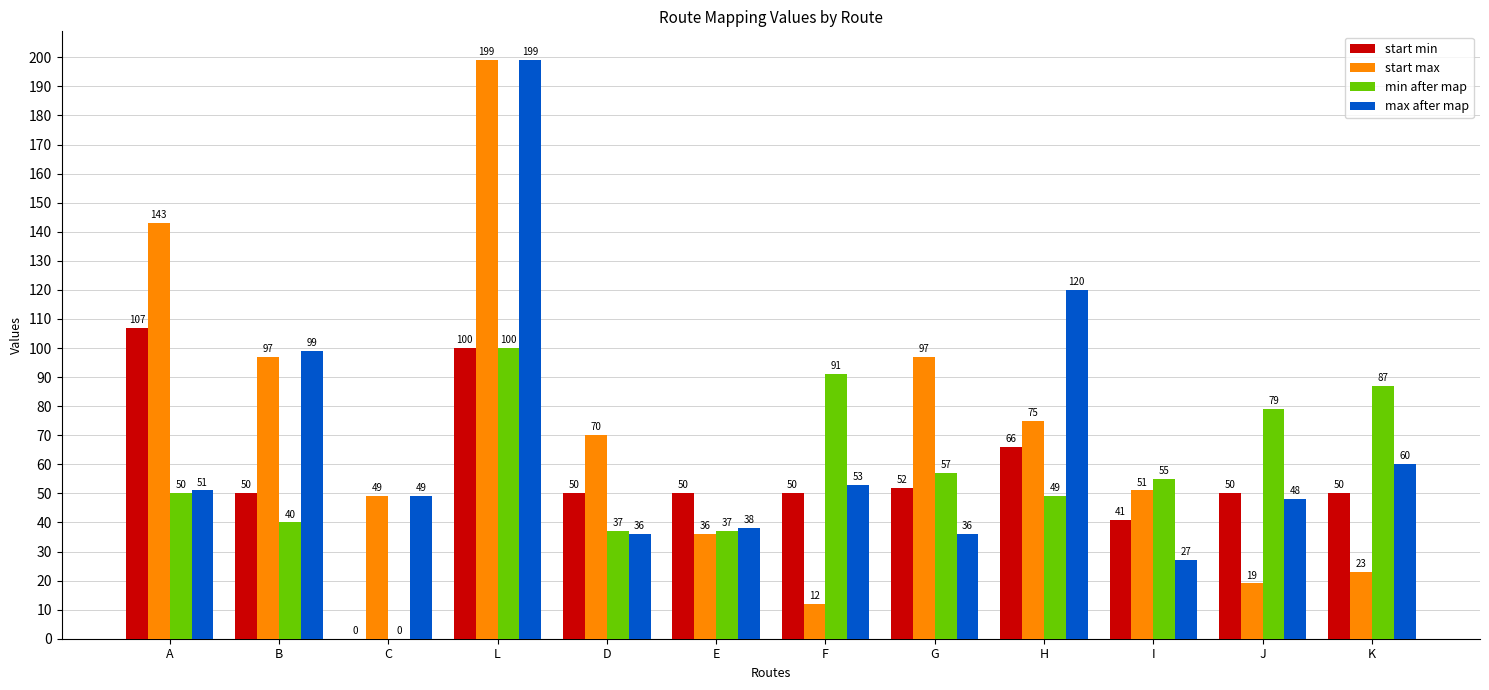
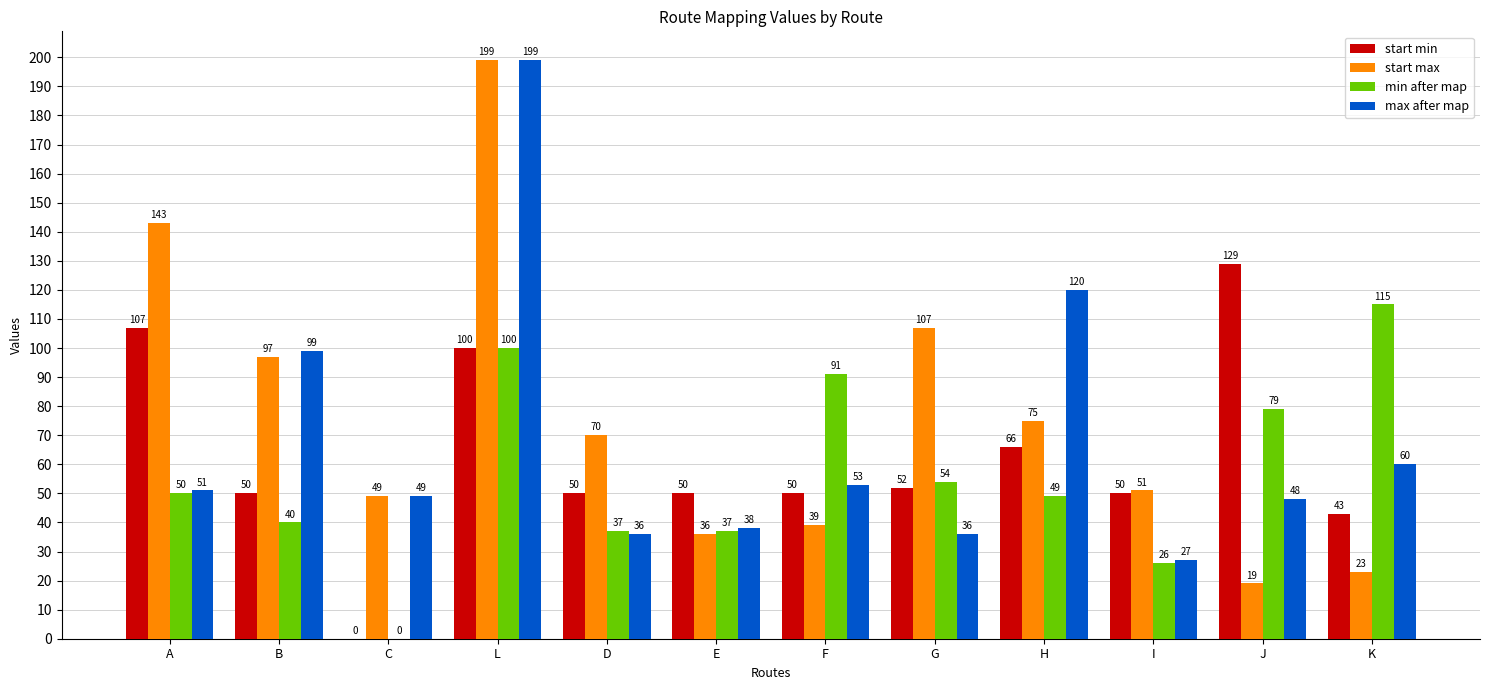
  {
    "start min": {
      "A": 107,
      "B": 50,
      "C": 0,
      "L": 100,
      "D": 50,
      "E": 50,
      "F": 50,
      "G": 52,
      "H": 66,
-     "I": 41,
-     "J": 50,
-     "K": 50
+     "I": 50,
+     "J": 129,
+     "K": 43
    },
    "start max": {
      "A": 143,
      "B": 97,
      "C": 49,
      "L": 199,
      "D": 70,
      "E": 36,
-     "F": 12,
-     "G": 97,
+     "F": 39,
+     "G": 107,
      "H": 75,
      "I": 51,
      "J": 19,
      "K": 23
    },
    "min after map": {
      "A": 50,
      "B": 40,
      "C": 0,
      "L": 100,
      "D": 37,
      "E": 37,
      "F": 91,
-     "G": 57,
+     "G": 54,
      "H": 49,
-     "I": 55,
+     "I": 26,
      "J": 79,
-     "K": 87
+     "K": 115
    },
    "max after map": {
      "A": 51,
      "B": 99,
      "C": 49,
      "L": 199,
      "D": 36,
      "E": 38,
      "F": 53,
      "G": 36,
      "H": 120,
      "I": 27,
      "J": 48,
      "K": 60
    }
  }
